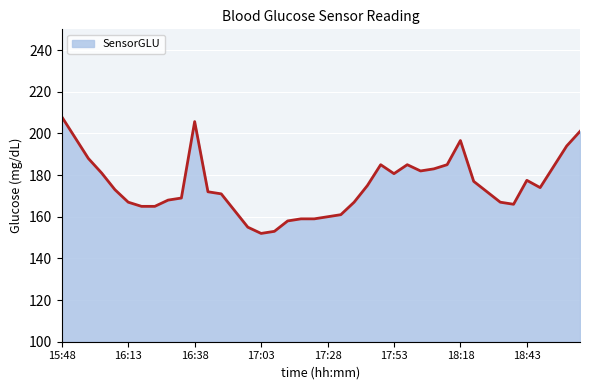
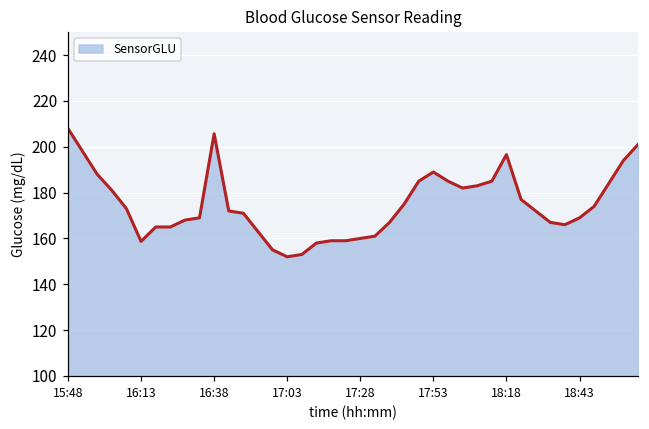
  {
    "15:48": 208,
-   "16:13": 167,
+   "16:13": 159,
    "16:38": 206,
    "17:03": 152,
    "17:28": 160,
-   "17:53": 181,
+   "17:53": 189,
    "18:18": 197,
-   "18:43": 178
+   "18:43": 169
  }
